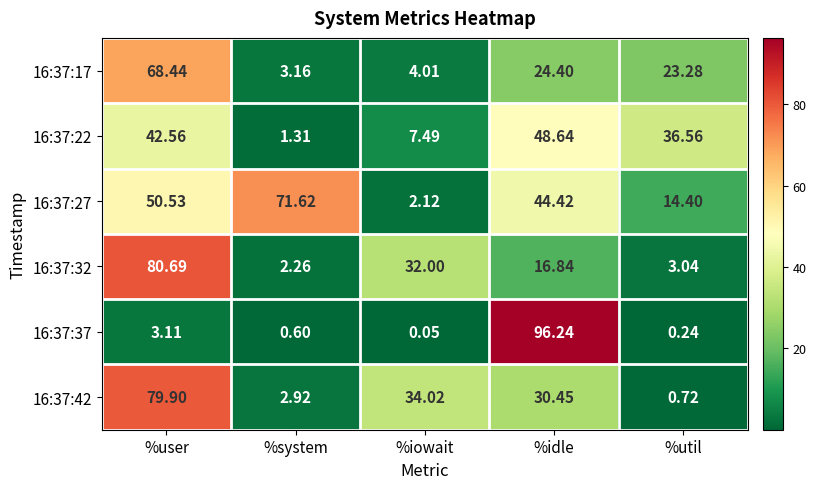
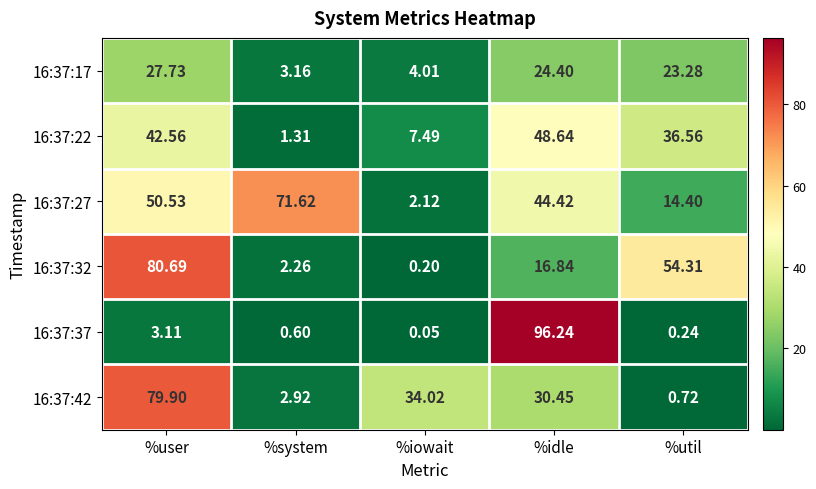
  {
    "16:37:17": {
-     "%user": 68.44,
+     "%user": 27.73,
      "%system": 3.16,
      "%iowait": 4.01,
      "%idle": 24.40,
      "%util": 23.28
    },
    "16:37:22": {
      "%user": 42.56,
      "%system": 1.31,
      "%iowait": 7.49,
      "%idle": 48.64,
      "%util": 36.56
    },
    "16:37:27": {
      "%user": 50.53,
      "%system": 71.62,
      "%iowait": 2.12,
      "%idle": 44.42,
      "%util": 14.40
    },
    "16:37:32": {
      "%user": 80.69,
      "%system": 2.26,
-     "%iowait": 32.00,
+     "%iowait": 0.20,
      "%idle": 16.84,
-     "%util": 3.04
+     "%util": 54.31
    },
    "16:37:37": {
      "%user": 3.11,
      "%system": 0.60,
      "%iowait": 0.05,
      "%idle": 96.24,
      "%util": 0.24
    },
    "16:37:42": {
      "%user": 79.90,
      "%system": 2.92,
      "%iowait": 34.02,
      "%idle": 30.45,
      "%util": 0.72
    }
  }
